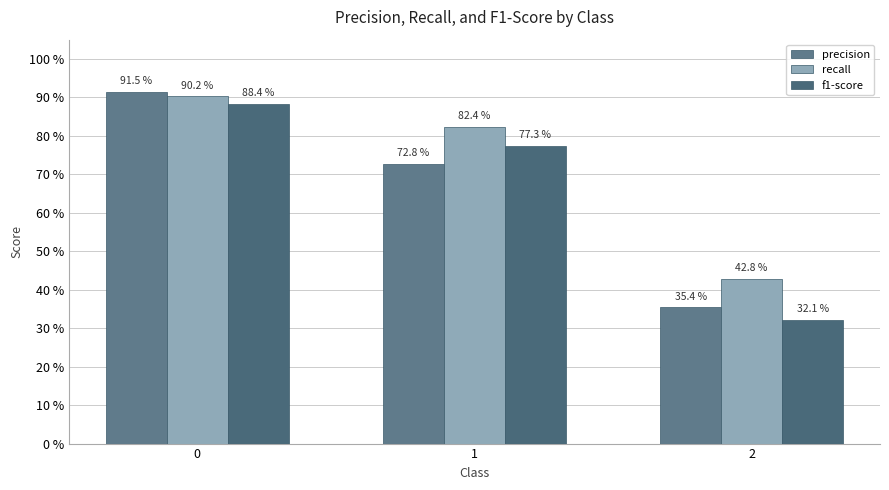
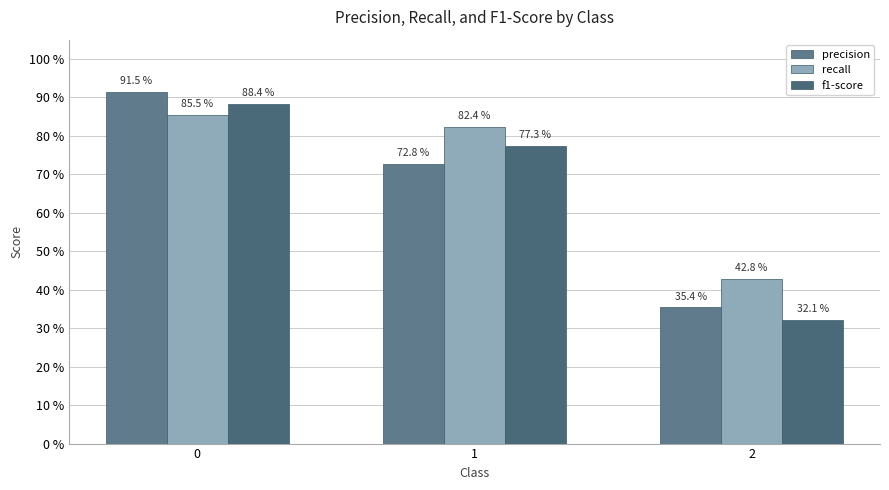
  {
    "recall": {
-     "0": "90.2 %",
+     "0": "85.5 %",
      "1": "82.4 %",
      "2": "42.8 %"
    }
  }
